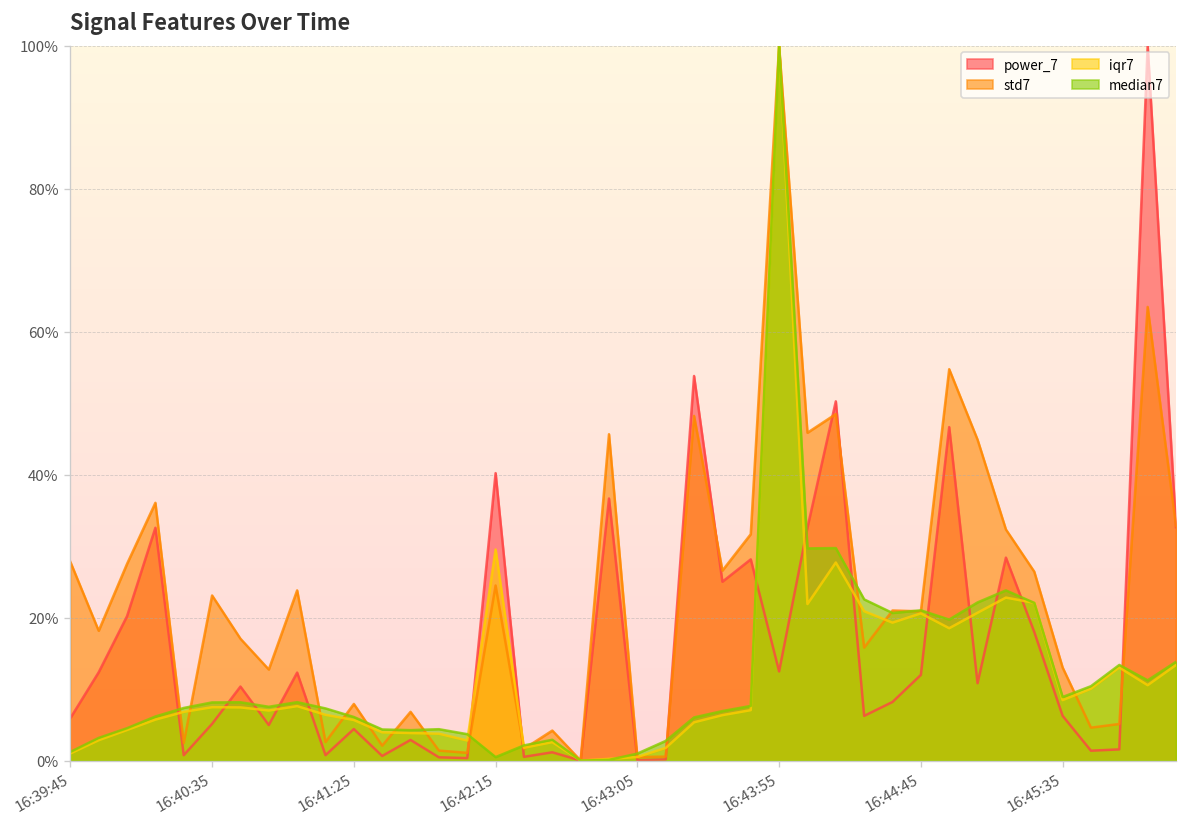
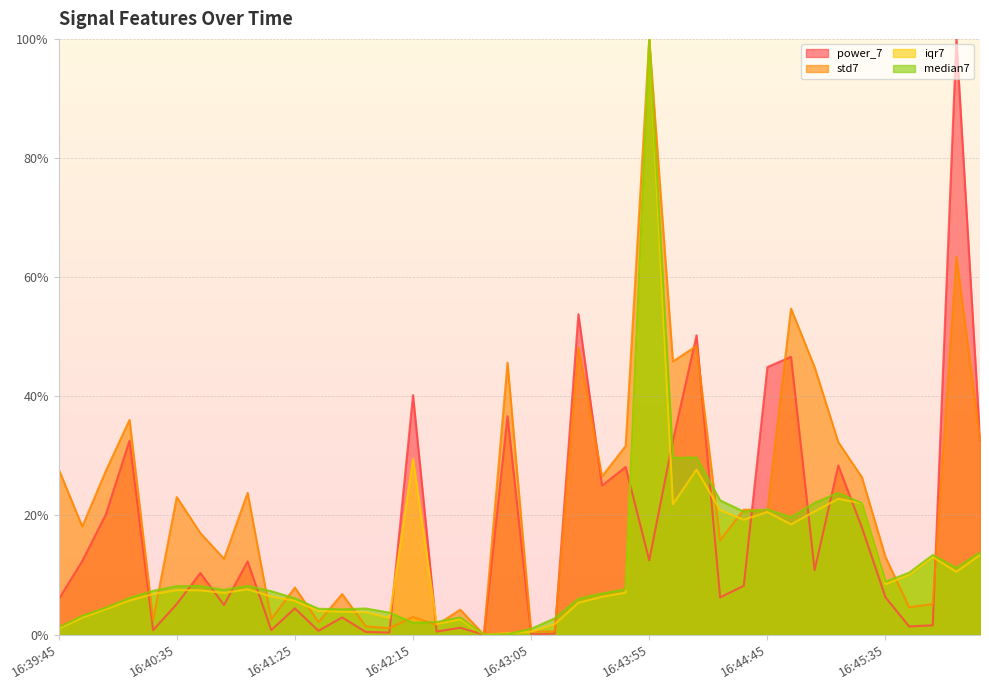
  {
    "power_7": {
      "16:39:45": "6%",
      "16:40:35": "5%",
      "16:41:25": "4%",
      "16:42:15": "40%",
      "16:43:05": "0%",
      "16:43:55": "12%",
-     "16:44:45": "12%",
+     "16:44:45": "45%",
      "16:45:35": "6%"
    },
    "std7": {
      "16:39:45": "28%",
      "16:40:35": "23%",
      "16:41:25": "8%",
-     "16:42:15": "24%",
+     "16:42:15": "3%",
      "16:45:35": "13%"
    },
    "iqr7": {
      "16:40:35": "7%",
      "16:42:15": "30%",
      "16:45:35": "8%"
    },
    "median7": {
      "16:40:35": "8%",
-     "16:42:15": "0%",
+     "16:42:15": "2%",
      "16:43:05": "1%",
      "16:45:35": "9%"
    }
  }
